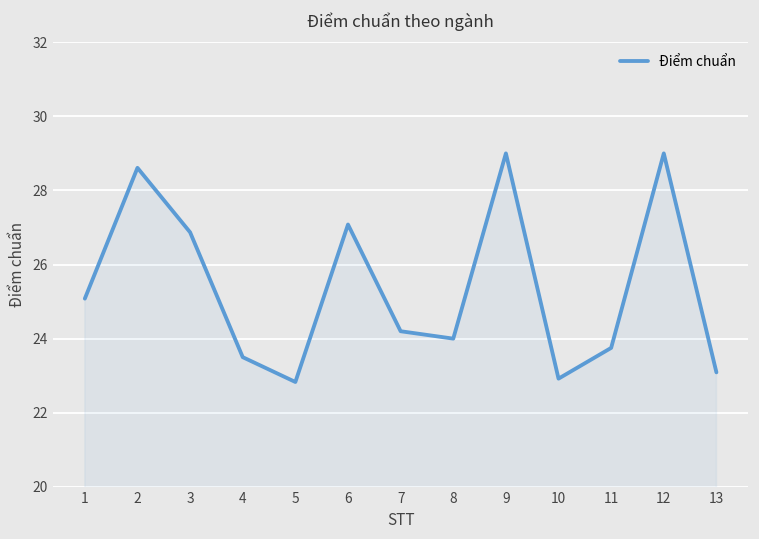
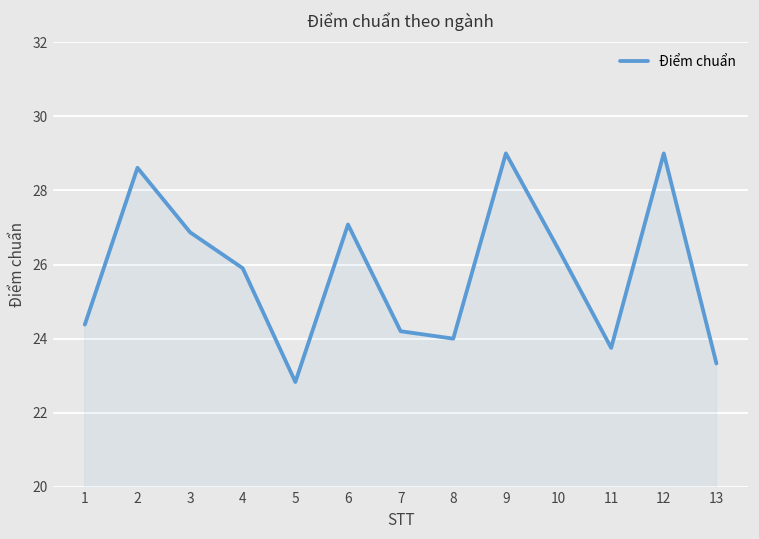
  {
-   "1": 25.1,
+   "1": 24.4,
    "2": 28.6,
    "3": 26.9,
-   "4": 23.5,
+   "4": 25.9,
    "5": 22.8,
    "6": 27.1,
    "7": 24.2,
    "8": 24.0,
    "9": 29.0,
-   "10": 22.9,
+   "10": 26.4,
    "11": 23.8,
    "12": 29.0,
-   "13": 23.1
+   "13": 23.3
  }
